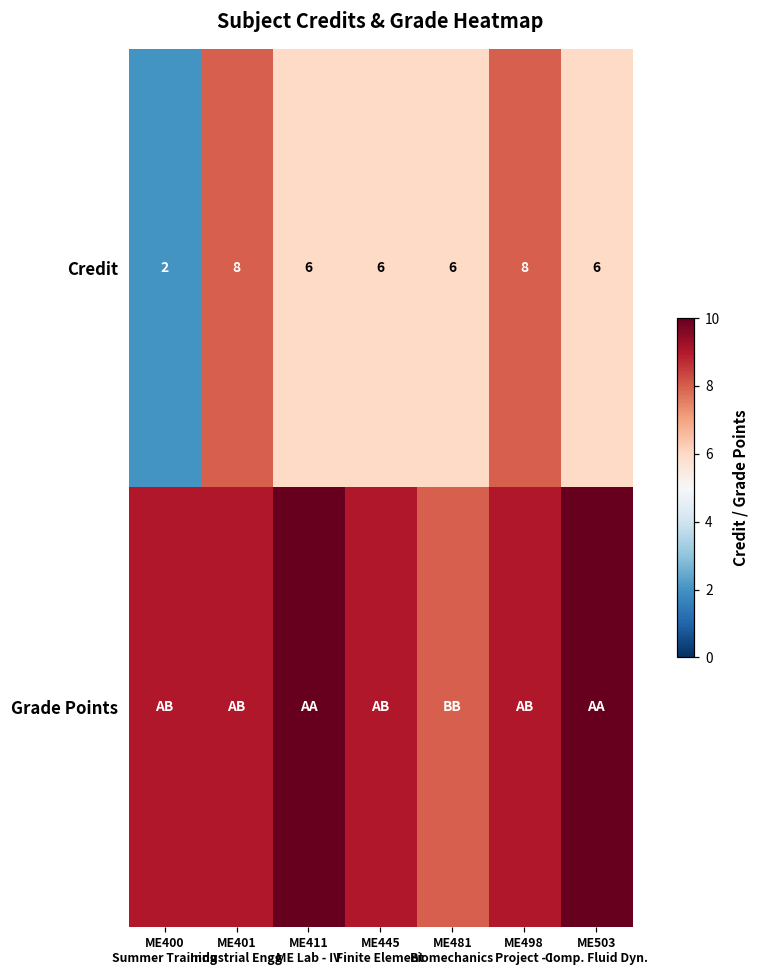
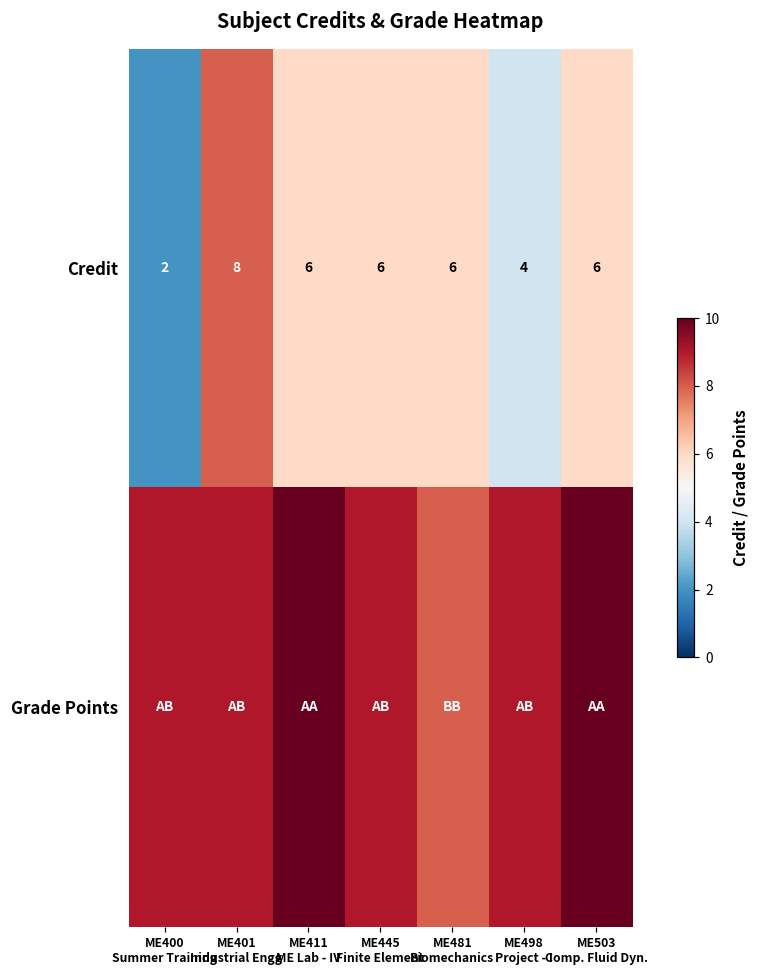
  {
    "Credit": {
      "ME411 ME Lab - IV": 6,
-     "ME498 Project - I": 8,
+     "ME498 Project - I": 4,
      "ME503 Comp. Fluid Dyn.": 6
    }
  }
